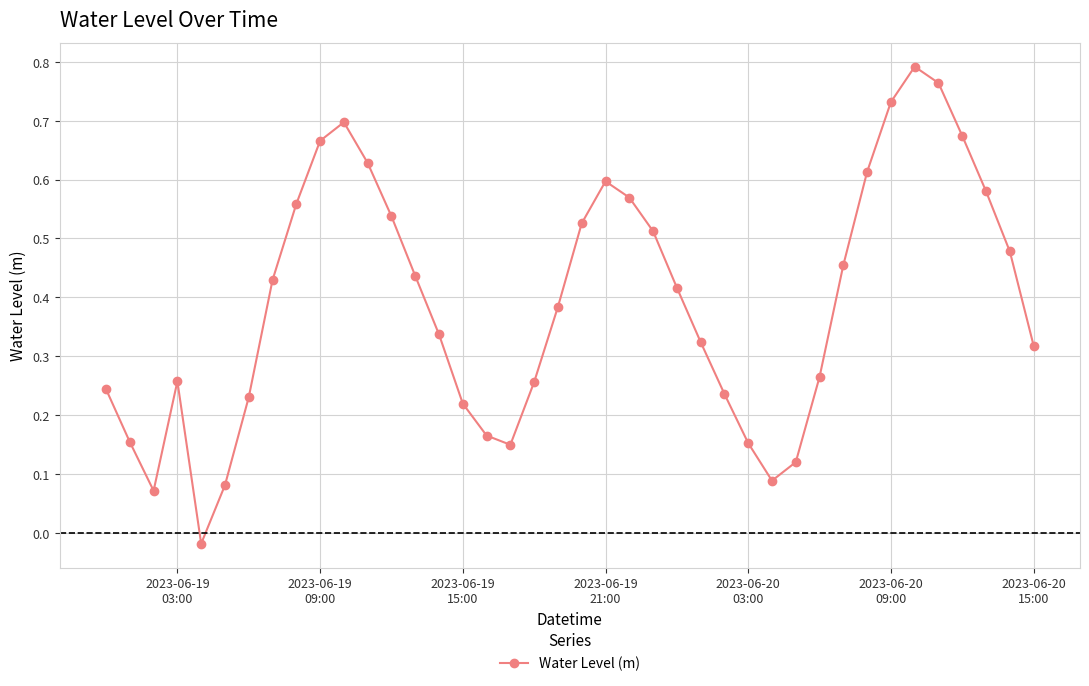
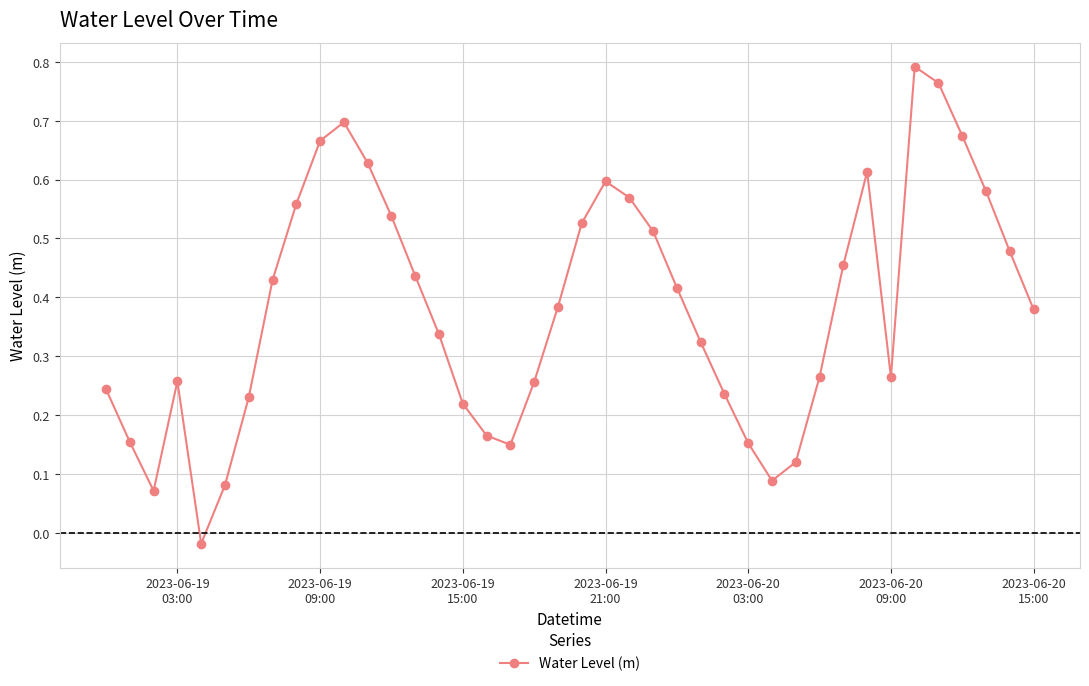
  {
    "2023-06-19 03:00": 0.26,
    "2023-06-19 09:00": 0.67,
    "2023-06-19 15:00": 0.22,
    "2023-06-19 21:00": 0.60,
    "2023-06-20 03:00": 0.15,
-   "2023-06-20 09:00": 0.73,
-   "2023-06-20 15:00": 0.32
+   "2023-06-20 09:00": 0.26,
+   "2023-06-20 15:00": 0.38
  }
